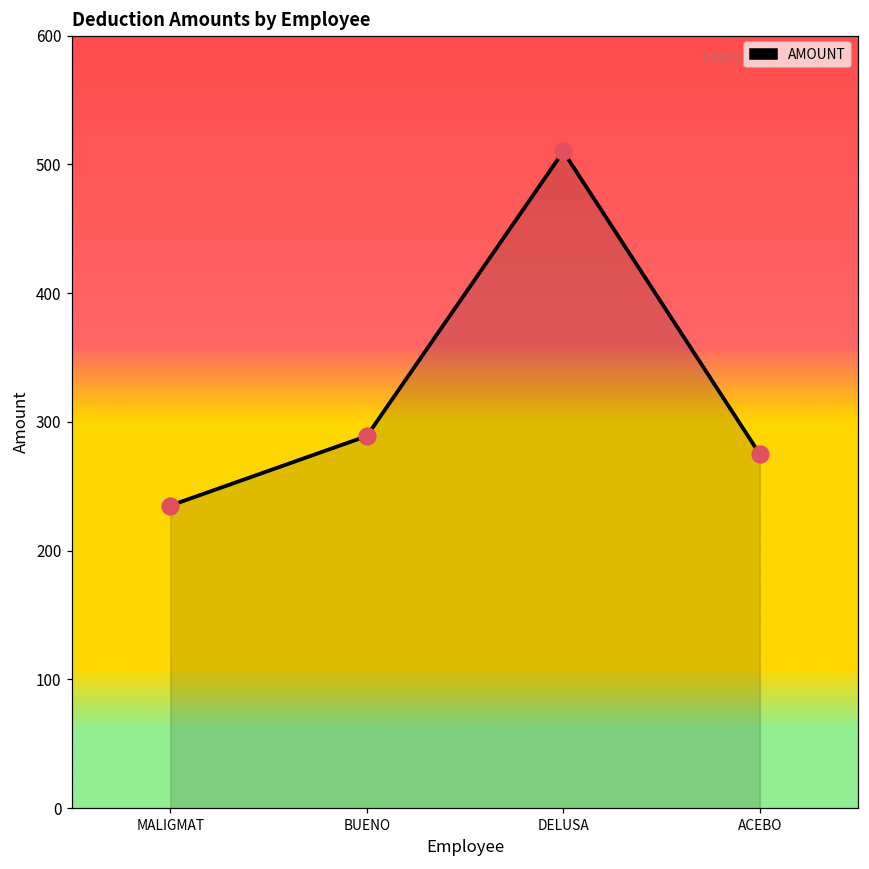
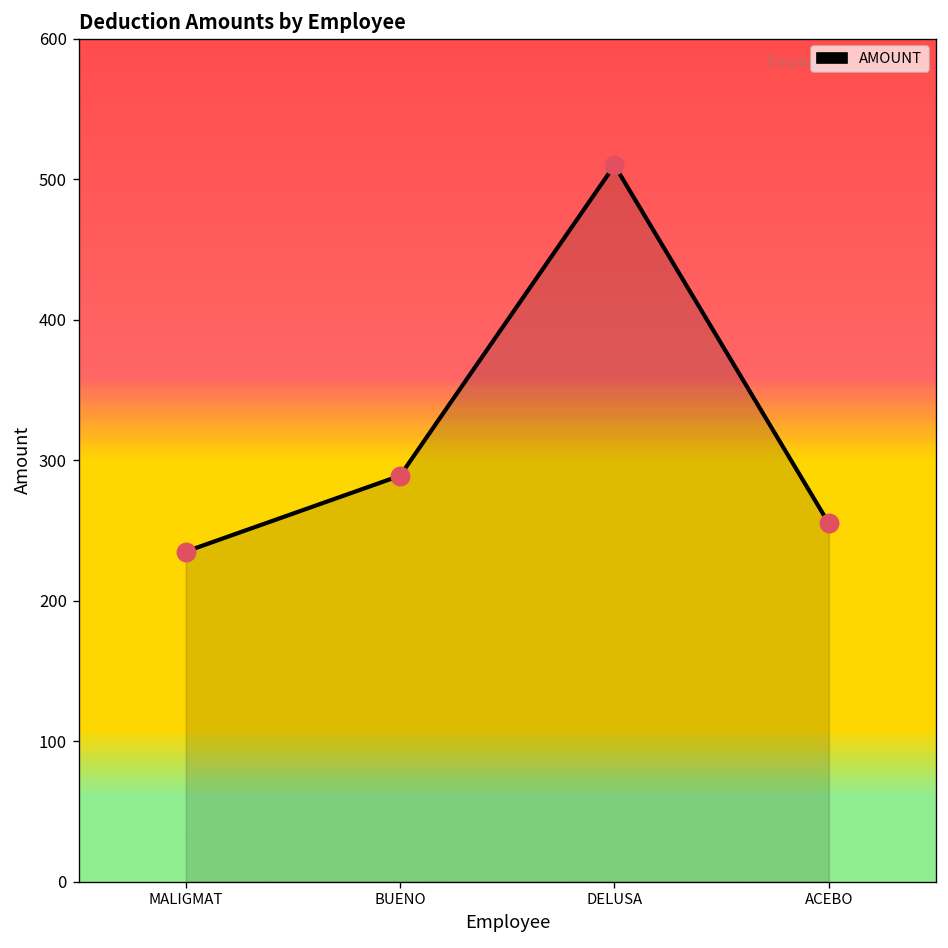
  {
    "MALIGMAT": 235,
    "BUENO": 289,
    "DELUSA": 510,
-   "ACEBO": 275
+   "ACEBO": 255
  }
